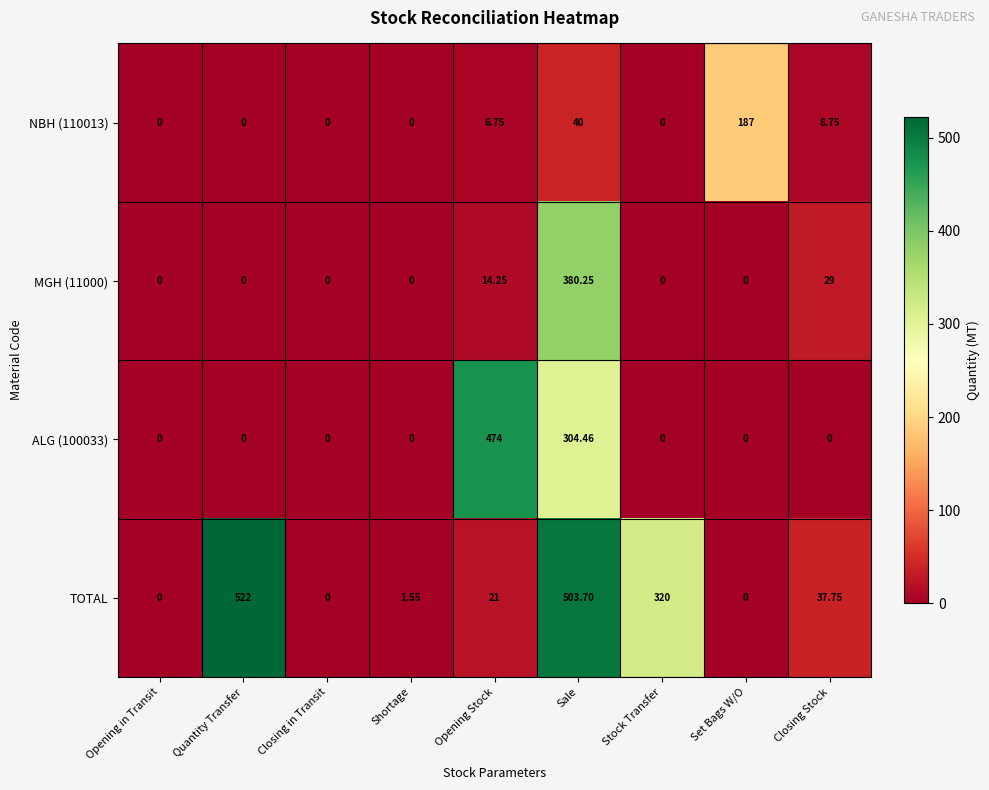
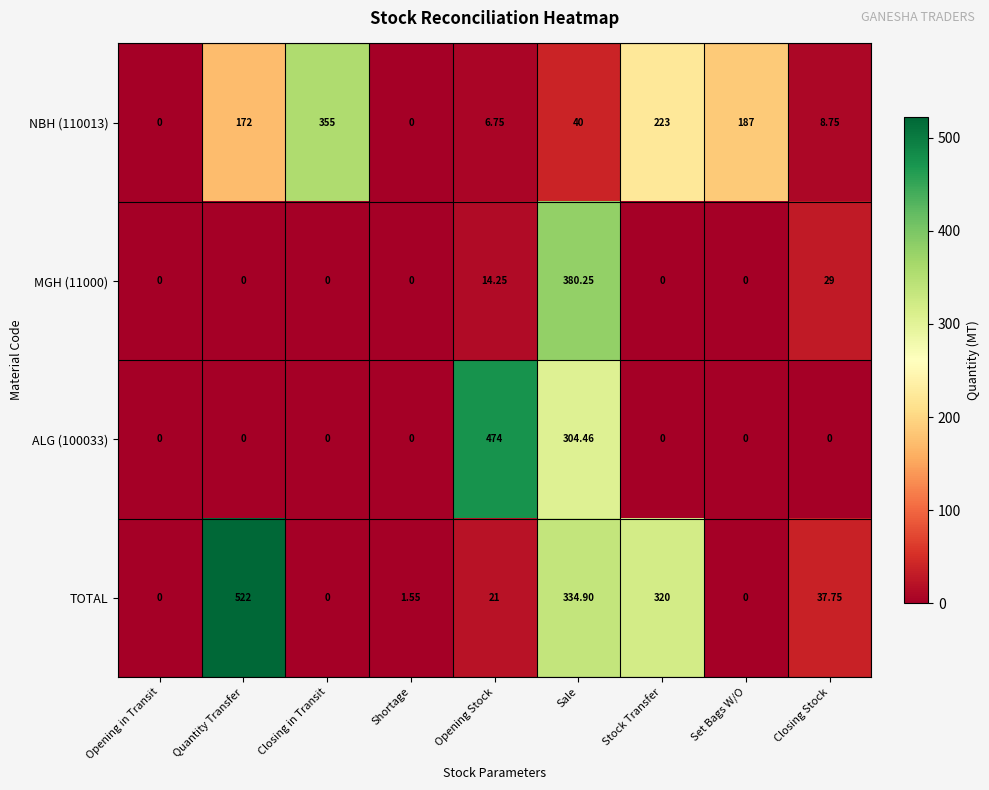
  {
    "NBH (110013)": {
      "Opening in Transit": 0,
-     "Quantity Transfer": 0,
-     "Closing in Transit": 0,
+     "Quantity Transfer": 172,
+     "Closing in Transit": 355,
      "Shortage": 0,
      "Opening Stock": 6.75,
      "Sale": 40,
-     "Stock Transfer": 0,
+     "Stock Transfer": 223,
      "Set Bags W/O": 187,
      "Closing Stock": 8.75
    },
    "MGH (11000)": {
      "Opening in Transit": 0,
      "Quantity Transfer": 0,
      "Closing in Transit": 0,
      "Shortage": 0,
      "Opening Stock": 14.25,
      "Sale": 380.25,
      "Stock Transfer": 0,
      "Set Bags W/O": 0,
      "Closing Stock": 29
    },
    "ALG (100033)": {
      "Opening in Transit": 0,
      "Quantity Transfer": 0,
      "Closing in Transit": 0,
      "Shortage": 0,
      "Opening Stock": 474,
      "Sale": 304.46,
      "Stock Transfer": 0,
      "Set Bags W/O": 0,
      "Closing Stock": 0
    },
    "TOTAL": {
      "Opening in Transit": 0,
      "Quantity Transfer": 522,
      "Closing in Transit": 0,
      "Shortage": 1.55,
      "Opening Stock": 21,
-     "Sale": 503.70,
+     "Sale": 334.90,
      "Stock Transfer": 320,
      "Set Bags W/O": 0,
      "Closing Stock": 37.75
    }
  }
